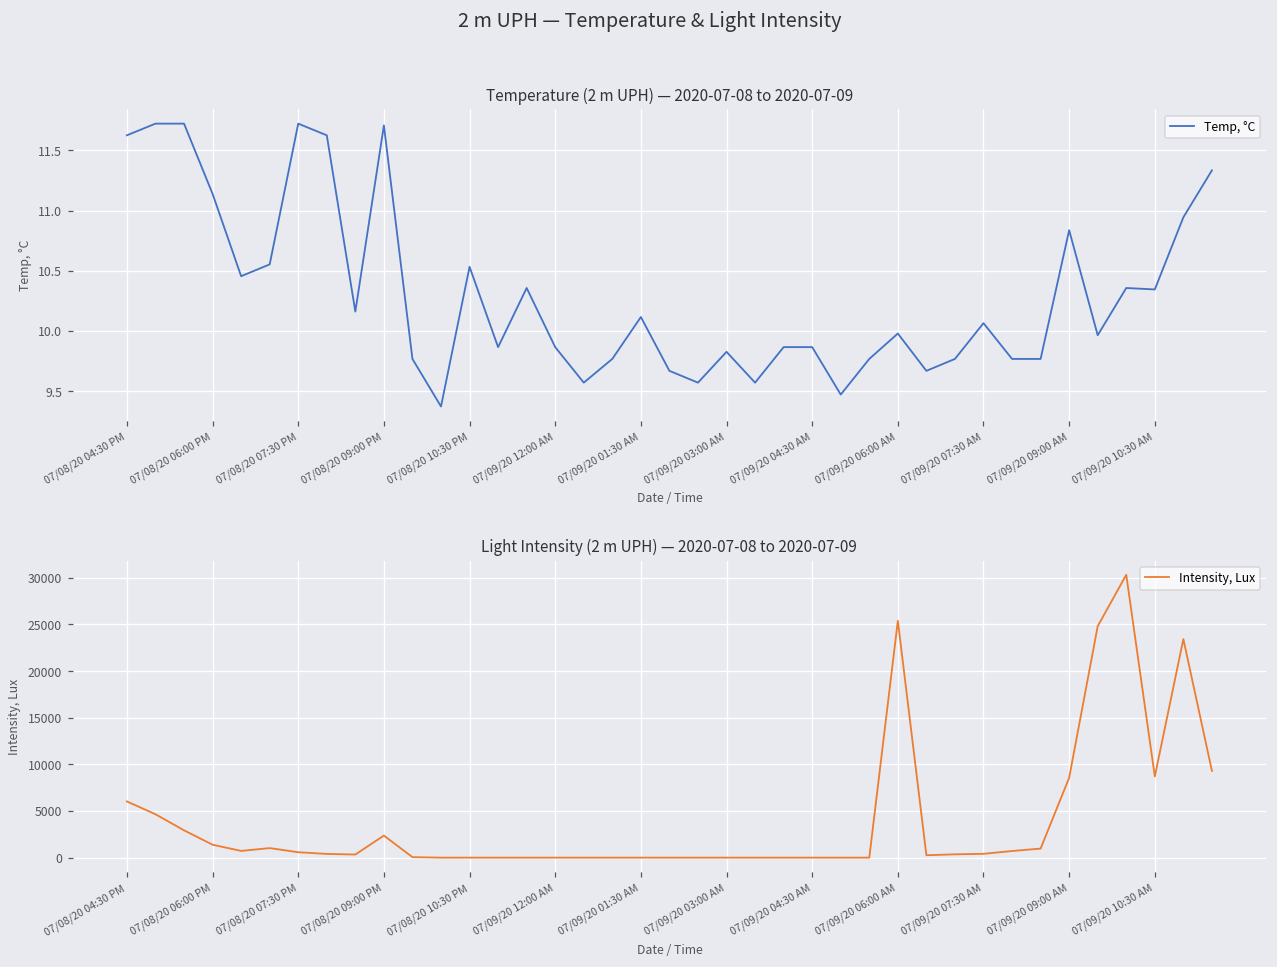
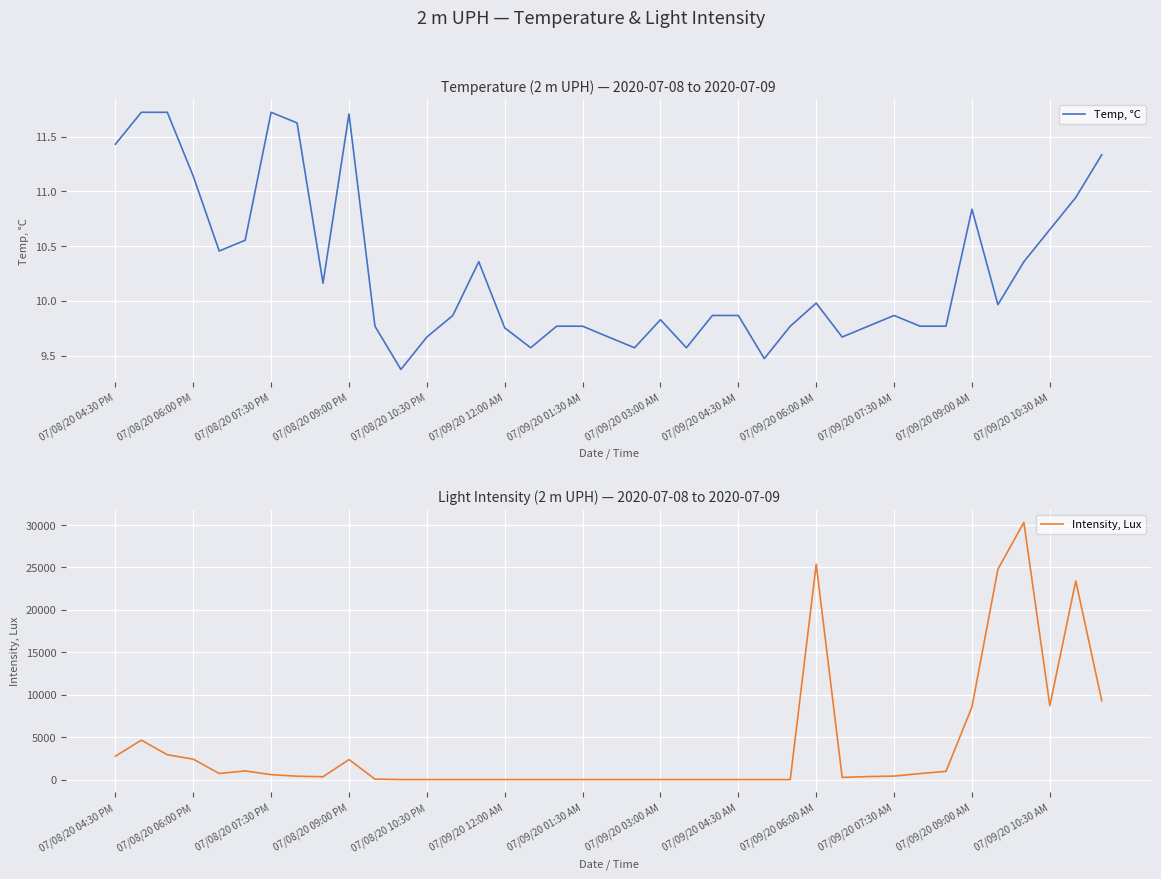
  {
    "Temperature (2 m UPH) — 2020-07-08 to 2020-07-09": {
-     "07/08/20 04:30 PM": 11.63,
+     "07/08/20 04:30 PM": 11.43,
      "07/08/20 06:00 PM": 11.14,
      "07/08/20 07:30 PM": 11.72,
      "07/08/20 09:00 PM": 11.71,
-     "07/08/20 10:30 PM": 10.53,
-     "07/09/20 12:00 AM": 9.87,
-     "07/09/20 01:30 AM": 10.12,
+     "07/08/20 10:30 PM": 9.67,
+     "07/09/20 12:00 AM": 9.75,
+     "07/09/20 01:30 AM": 9.77,
      "07/09/20 03:00 AM": 9.83,
      "07/09/20 04:30 AM": 9.87,
      "07/09/20 06:00 AM": 9.98,
-     "07/09/20 07:30 AM": 10.07,
+     "07/09/20 07:30 AM": 9.87,
      "07/09/20 09:00 AM": 10.84,
-     "07/09/20 10:30 AM": 10.35
+     "07/09/20 10:30 AM": 10.65
    },
    "Light Intensity (2 m UPH) — 2020-07-08 to 2020-07-09": {
-     "07/08/20 04:30 PM": 6000,
-     "07/08/20 06:00 PM": 1000,
+     "07/08/20 04:30 PM": 3000,
+     "07/08/20 06:00 PM": 2000,
      "07/08/20 07:30 PM": 1000,
      "07/08/20 09:00 PM": 2000,
      "07/08/20 10:30 PM": 0,
      "07/09/20 12:00 AM": 0,
      "07/09/20 01:30 AM": 0,
      "07/09/20 03:00 AM": 0,
      "07/09/20 04:30 AM": 0,
      "07/09/20 06:00 AM": 25000,
      "07/09/20 07:30 AM": 0,
      "07/09/20 09:00 AM": 9000,
      "07/09/20 10:30 AM": 9000
    }
  }
